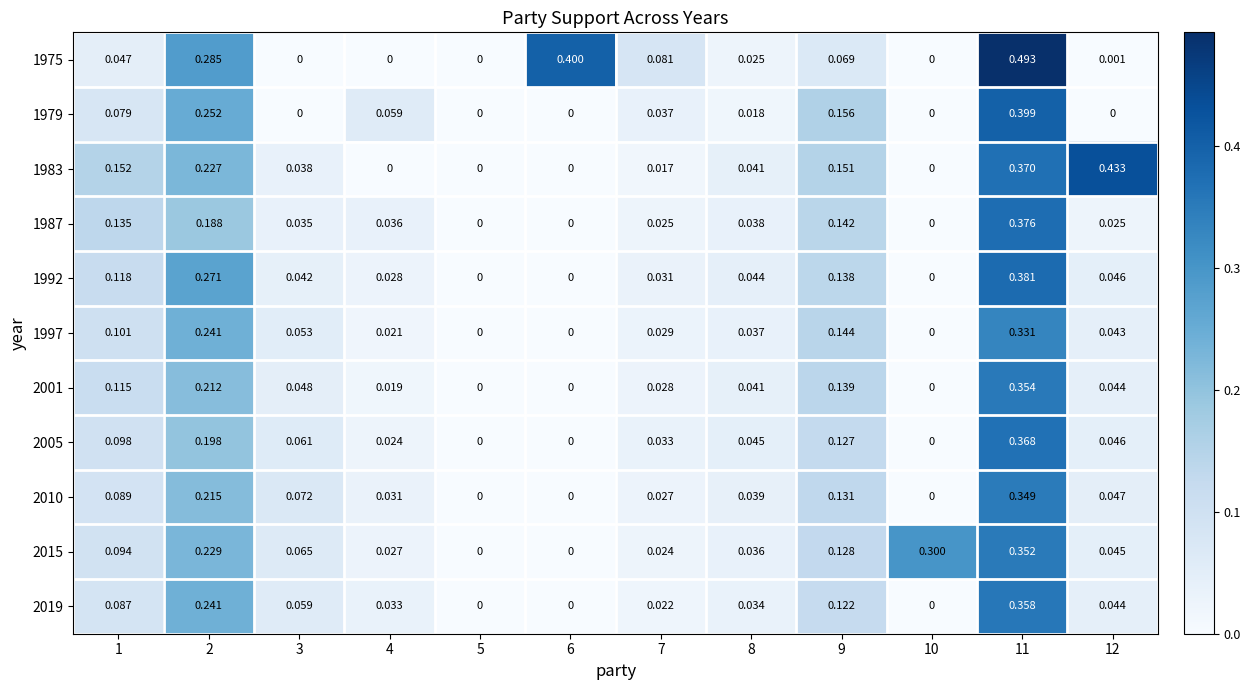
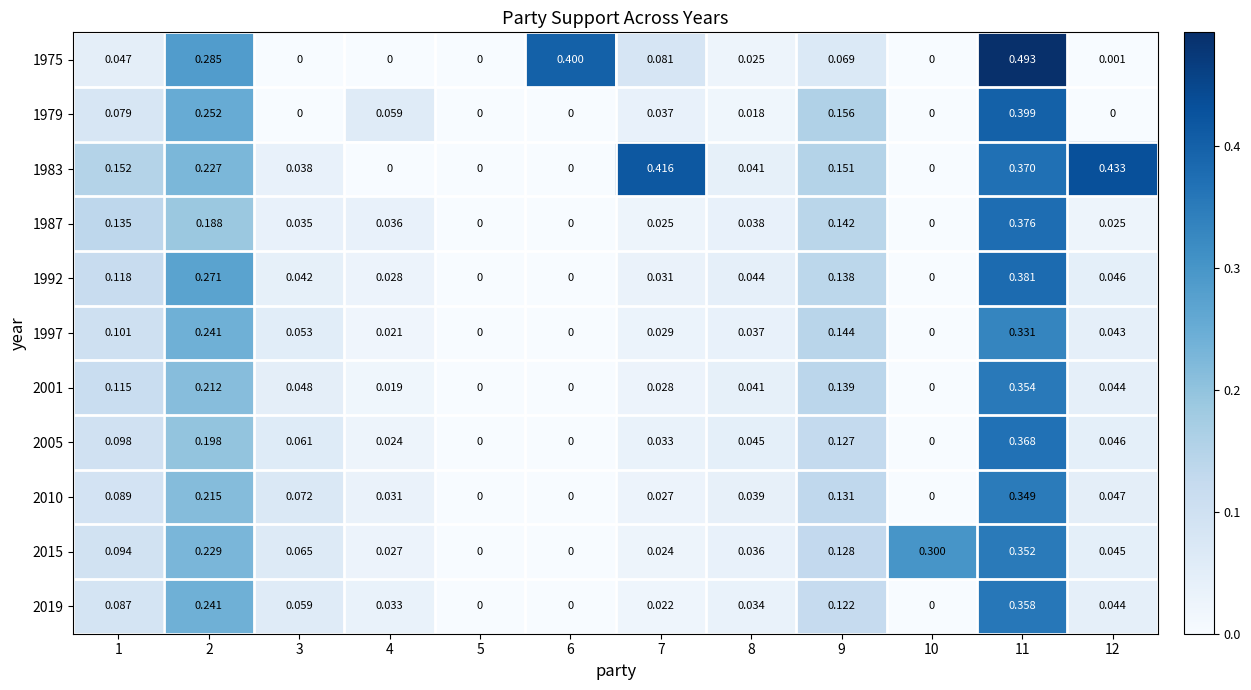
  {
    "1975": {
      "1": 0.047,
      "2": 0.285,
      "3": 0,
      "4": 0,
      "5": 0,
      "6": 0.400,
      "7": 0.081,
      "8": 0.025,
      "9": 0.069,
      "10": 0,
      "11": 0.493,
      "12": 0.001
    },
    "1979": {
      "1": 0.079,
      "2": 0.252,
      "3": 0,
      "4": 0.059,
      "5": 0,
      "6": 0,
      "7": 0.037,
      "8": 0.018,
      "9": 0.156,
      "10": 0,
      "11": 0.399,
      "12": 0
    },
    "1983": {
      "1": 0.152,
      "2": 0.227,
      "3": 0.038,
      "4": 0,
      "5": 0,
      "6": 0,
-     "7": 0.017,
+     "7": 0.416,
      "8": 0.041,
      "9": 0.151,
      "10": 0,
      "11": 0.370,
      "12": 0.433
    },
    "1987": {
      "1": 0.135,
      "2": 0.188,
      "3": 0.035,
      "4": 0.036,
      "5": 0,
      "6": 0,
      "7": 0.025,
      "8": 0.038,
      "9": 0.142,
      "10": 0,
      "11": 0.376,
      "12": 0.025
    },
    "1992": {
      "1": 0.118,
      "2": 0.271,
      "3": 0.042,
      "4": 0.028,
      "5": 0,
      "6": 0,
      "7": 0.031,
      "8": 0.044,
      "9": 0.138,
      "10": 0,
      "11": 0.381,
      "12": 0.046
    },
    "1997": {
      "1": 0.101,
      "2": 0.241,
      "3": 0.053,
      "4": 0.021,
      "5": 0,
      "6": 0,
      "7": 0.029,
      "8": 0.037,
      "9": 0.144,
      "10": 0,
      "11": 0.331,
      "12": 0.043
    },
    "2001": {
      "1": 0.115,
      "2": 0.212,
      "3": 0.048,
      "4": 0.019,
      "5": 0,
      "6": 0,
      "7": 0.028,
      "8": 0.041,
      "9": 0.139,
      "10": 0,
      "11": 0.354,
      "12": 0.044
    },
    "2005": {
      "1": 0.098,
      "2": 0.198,
      "3": 0.061,
      "4": 0.024,
      "5": 0,
      "6": 0,
      "7": 0.033,
      "8": 0.045,
      "9": 0.127,
      "10": 0,
      "11": 0.368,
      "12": 0.046
    },
    "2010": {
      "1": 0.089,
      "2": 0.215,
      "3": 0.072,
      "4": 0.031,
      "5": 0,
      "6": 0,
      "7": 0.027,
      "8": 0.039,
      "9": 0.131,
      "10": 0,
      "11": 0.349,
      "12": 0.047
    },
    "2015": {
      "1": 0.094,
      "2": 0.229,
      "3": 0.065,
      "4": 0.027,
      "5": 0,
      "6": 0,
      "7": 0.024,
      "8": 0.036,
      "9": 0.128,
      "10": 0.300,
      "11": 0.352,
      "12": 0.045
    },
    "2019": {
      "1": 0.087,
      "2": 0.241,
      "3": 0.059,
      "4": 0.033,
      "5": 0,
      "6": 0,
      "7": 0.022,
      "8": 0.034,
      "9": 0.122,
      "10": 0,
      "11": 0.358,
      "12": 0.044
    }
  }
